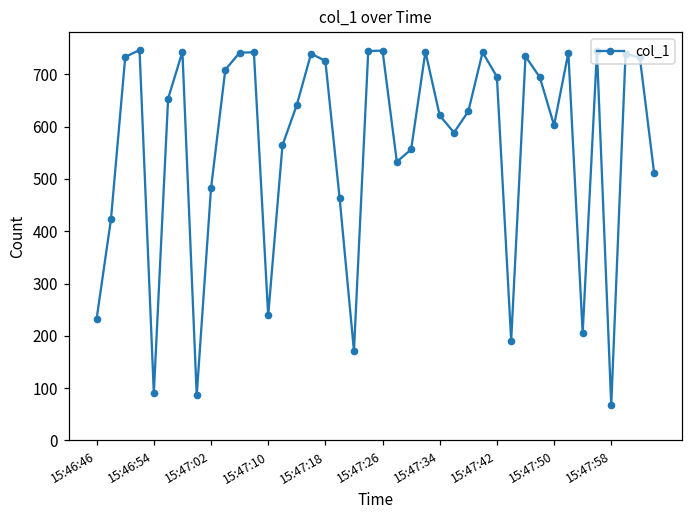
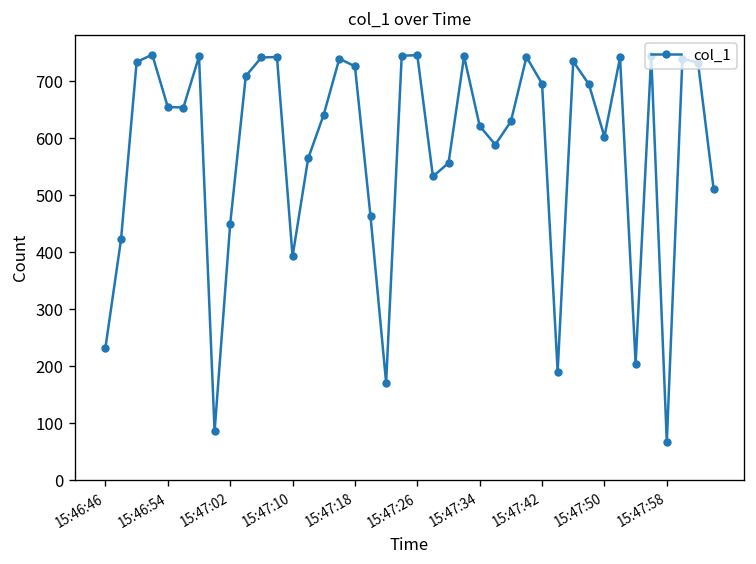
  {
    "15:46:46": 230,
-   "15:46:54": 90,
-   "15:47:02": 480,
-   "15:47:10": 240,
+   "15:46:54": 650,
+   "15:47:02": 450,
+   "15:47:10": 390,
    "15:47:18": 730,
    "15:47:26": 750,
    "15:47:34": 620,
    "15:47:42": 700,
    "15:47:50": 600,
    "15:47:58": 70
  }
